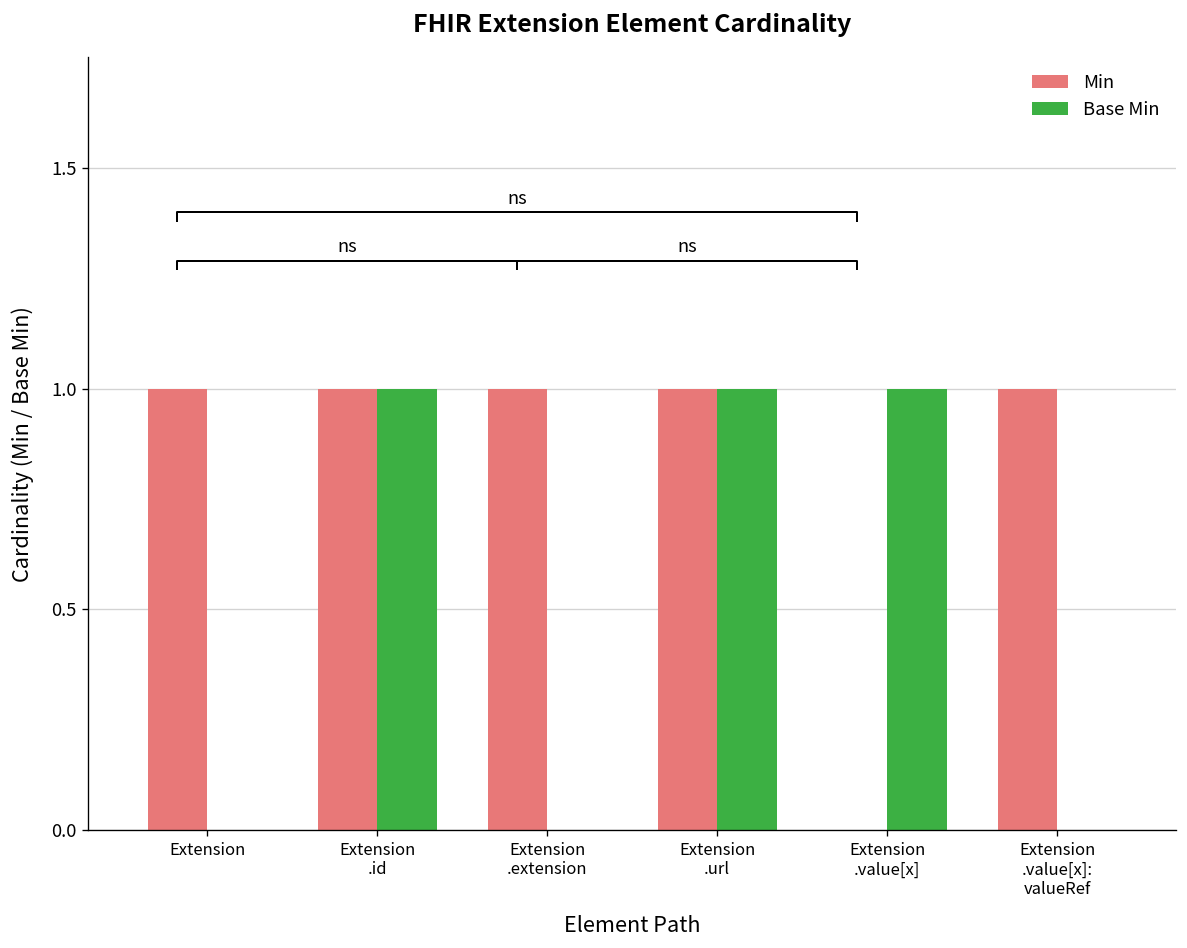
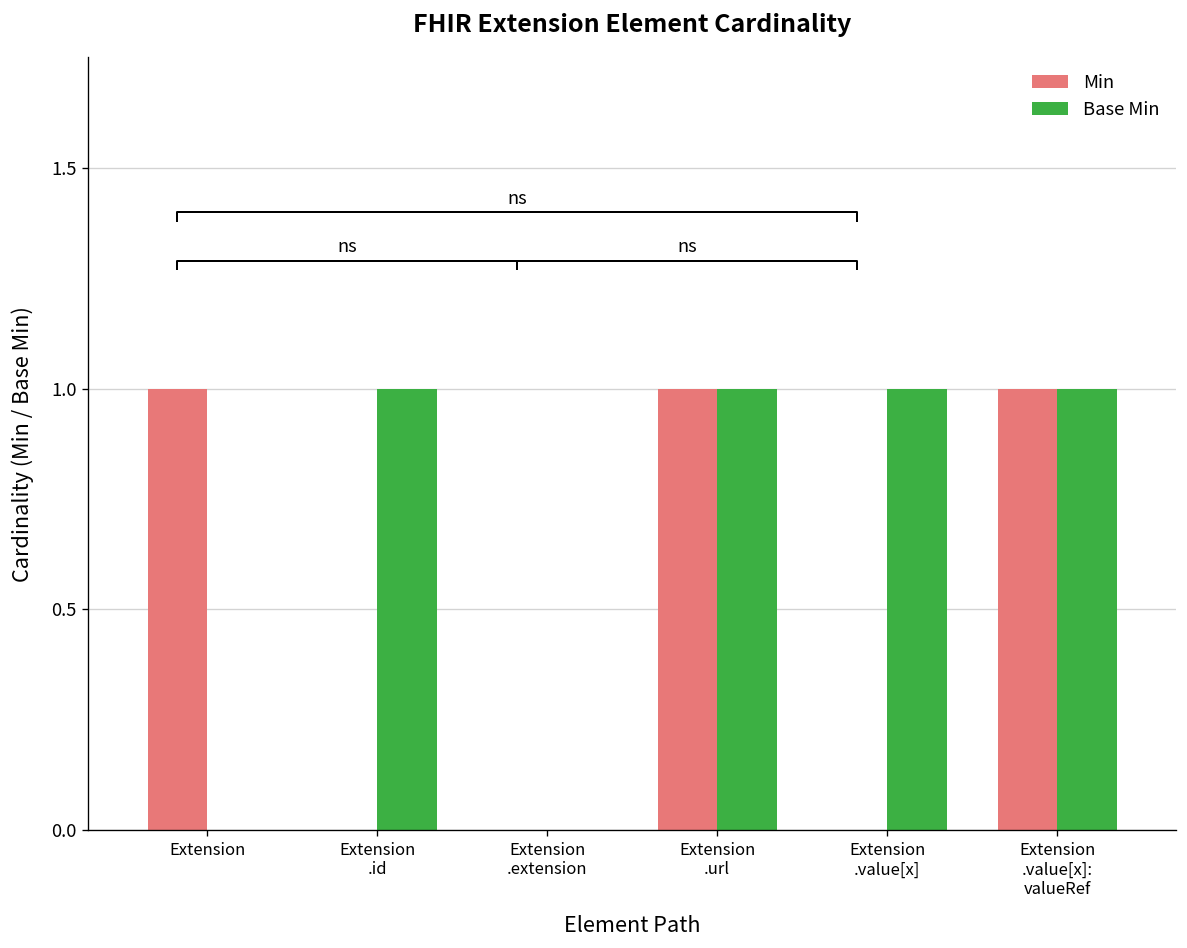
  {
    "Min": {
      "Extension": 1,
-     "Extension .id": 1,
-     "Extension .extension": 1,
+     "Extension .id": 0,
+     "Extension .extension": 0,
      "Extension .url": 1,
      "Extension .value[x]": 0,
      "Extension .value[x]: valueRef": 1
    },
    "Base Min": {
      "Extension": 0,
      "Extension .id": 1,
      "Extension .extension": 0,
      "Extension .url": 1,
      "Extension .value[x]": 1,
-     "Extension .value[x]: valueRef": 0
+     "Extension .value[x]: valueRef": 1
    }
  }
